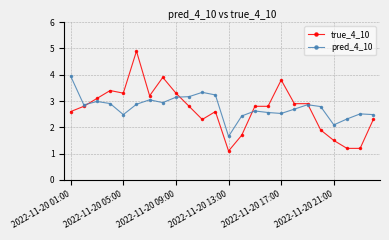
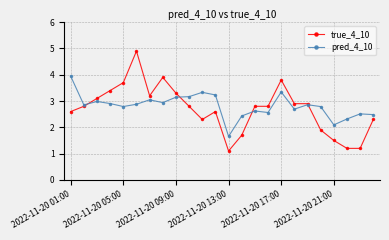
  {
    "true_4_10": {
      "2022-11-20 01:00": 2.6,
-     "2022-11-20 05:00": 3.3,
+     "2022-11-20 05:00": 3.7,
      "2022-11-20 09:00": 3.3,
      "2022-11-20 13:00": 1.1,
      "2022-11-20 17:00": 3.8,
      "2022-11-20 21:00": 1.5
    },
    "pred_4_10": {
      "2022-11-20 01:00": 3.9,
-     "2022-11-20 05:00": 2.5,
+     "2022-11-20 05:00": 2.8,
      "2022-11-20 09:00": 3.1,
      "2022-11-20 13:00": 1.7,
-     "2022-11-20 17:00": 2.5,
+     "2022-11-20 17:00": 3.3,
      "2022-11-20 21:00": 2.1
    }
  }
